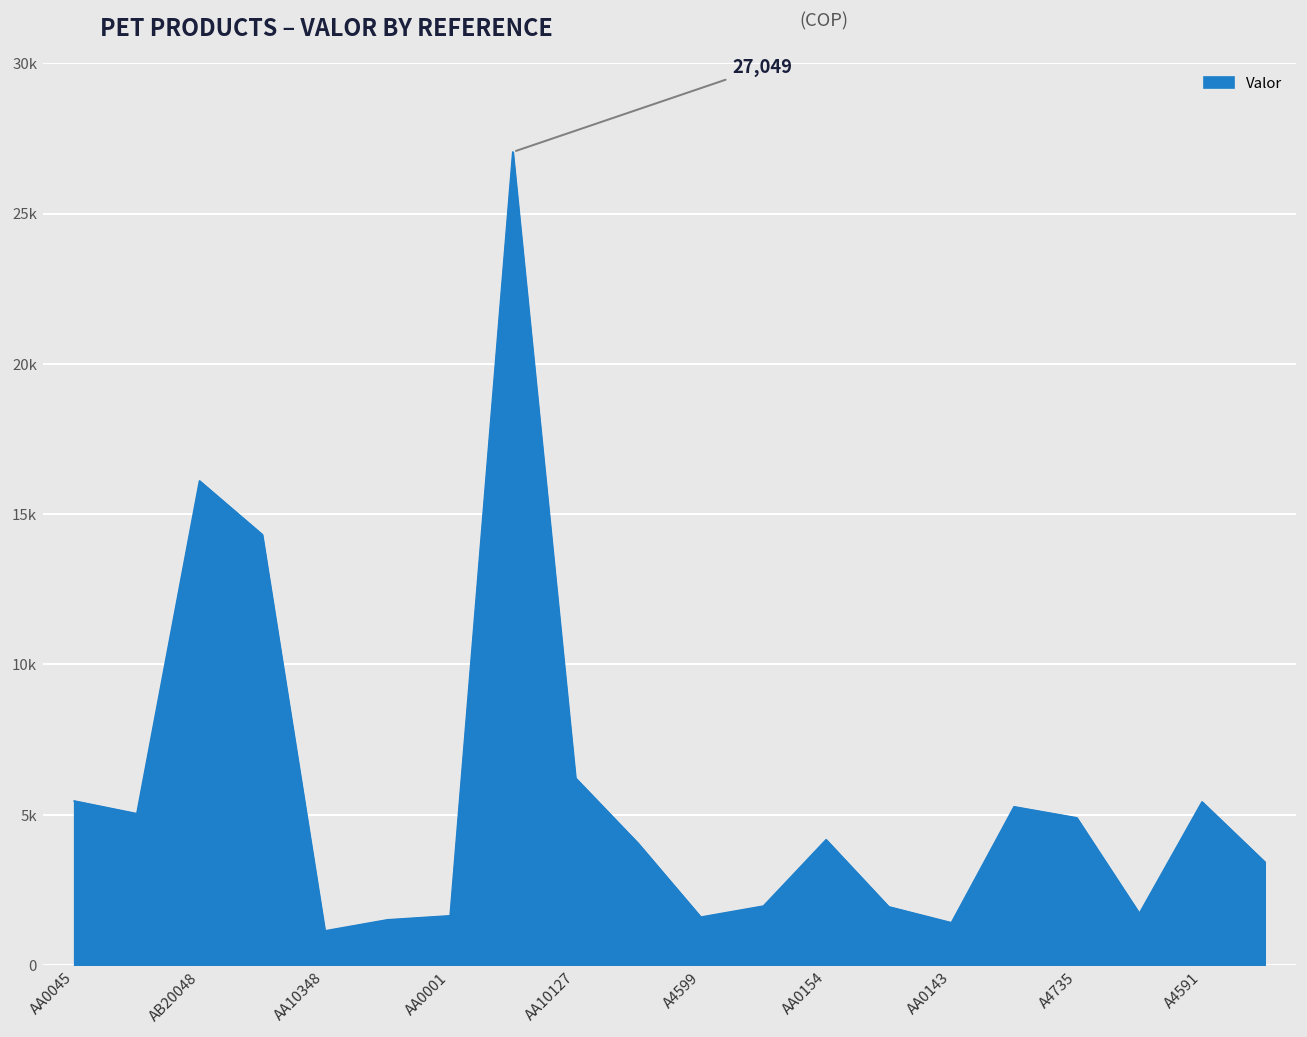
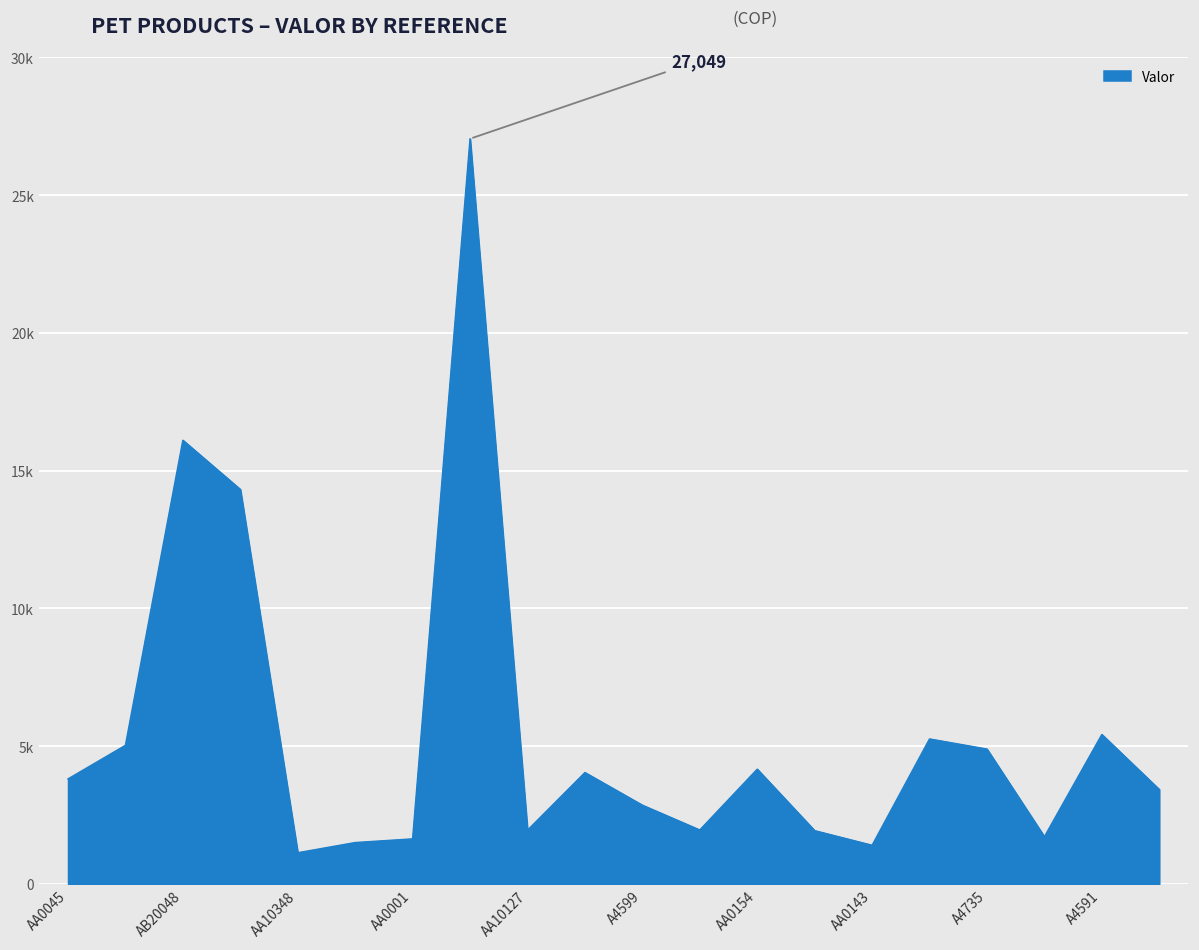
  {
-   "AA0045": 5500,
+   "AA0045": 3800,
    "AB20048": 16100,
    "AA10348": 1100,
    "AA0001": 1600,
-   "AA10127": 6200,
-   "A4599": 1600,
+   "AA10127": 2000,
+   "A4599": 2900,
    "AA0154": 4200,
    "AA0143": 1400,
    "A4735": 4900,
    "A4591": 5400
  }
